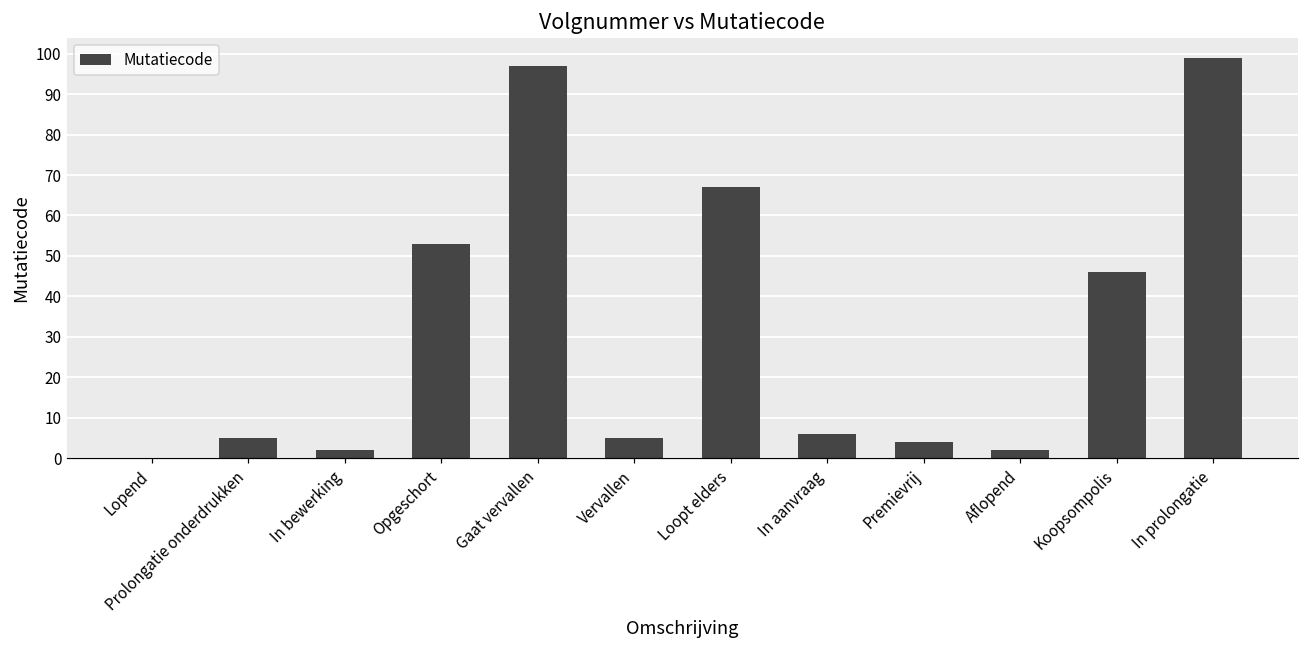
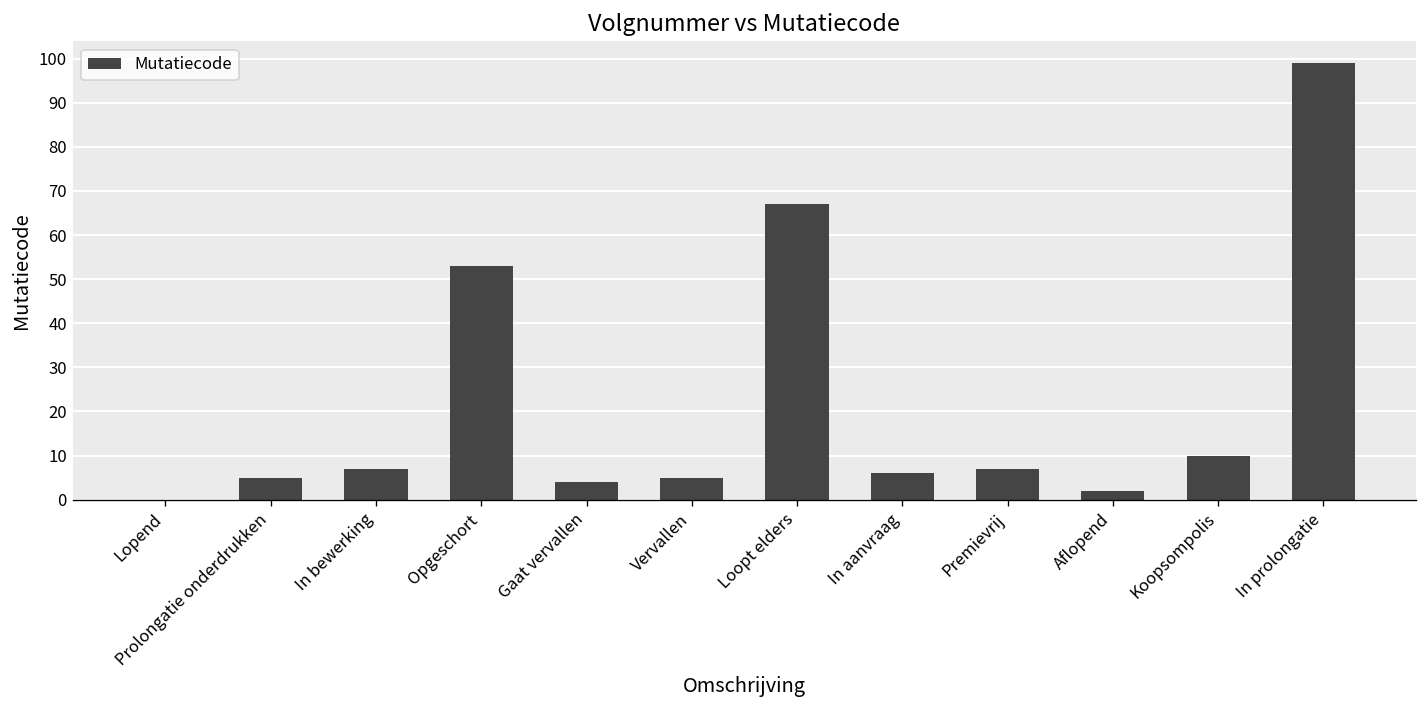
  {
    "Lopend": 0,
    "Prolongatie onderdrukken": 5,
-   "In bewerking": 2,
+   "In bewerking": 7,
    "Opgeschort": 53,
-   "Gaat vervallen": 97,
+   "Gaat vervallen": 4,
    "Vervallen": 5,
    "Loopt elders": 67,
    "In aanvraag": 6,
-   "Premievrij": 4,
+   "Premievrij": 7,
    "Aflopend": 2,
-   "Koopsompolis": 46,
+   "Koopsompolis": 10,
    "In prolongatie": 99
  }
